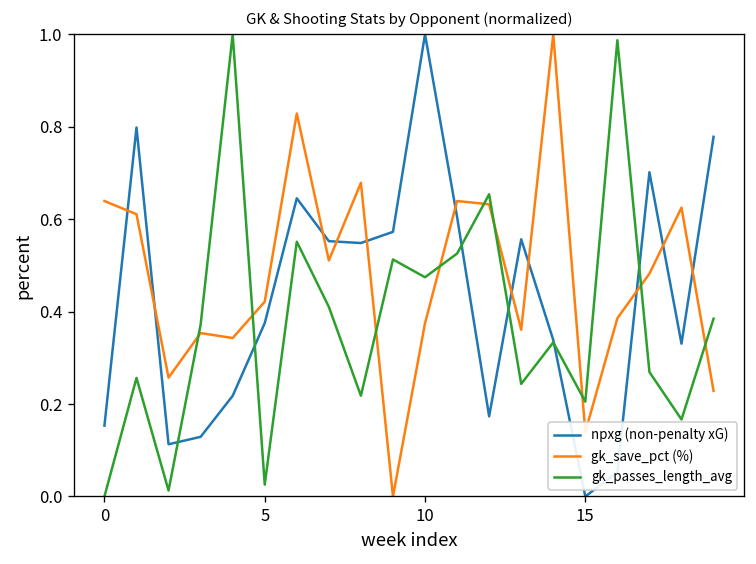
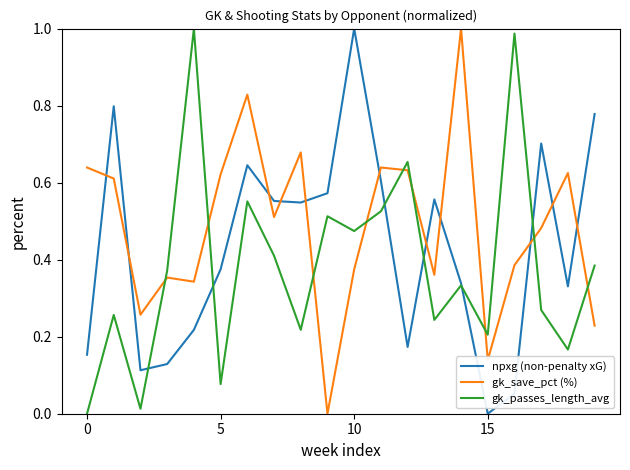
  {
    "npxg (non-penalty xG)": {
      "0": 0.15,
      "5": 0.37,
      "10": 1.00,
      "15": 0.00
    },
    "gk_save_pct (%)": {
      "0": 0.64,
-     "5": 0.42,
+     "5": 0.62,
      "10": 0.37
    },
    "gk_passes_length_avg": {
      "0": 0.00,
-     "5": 0.03,
+     "5": 0.08,
      "10": 0.47,
      "15": 0.21
    }
  }
